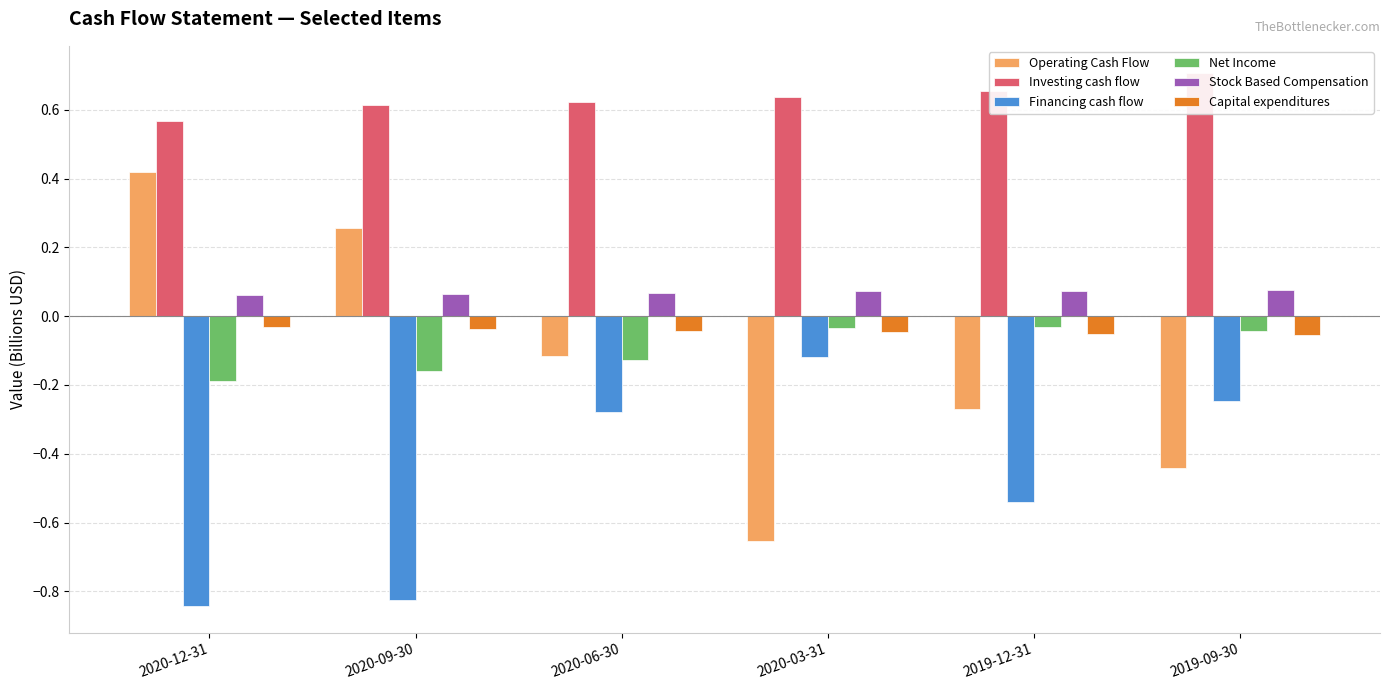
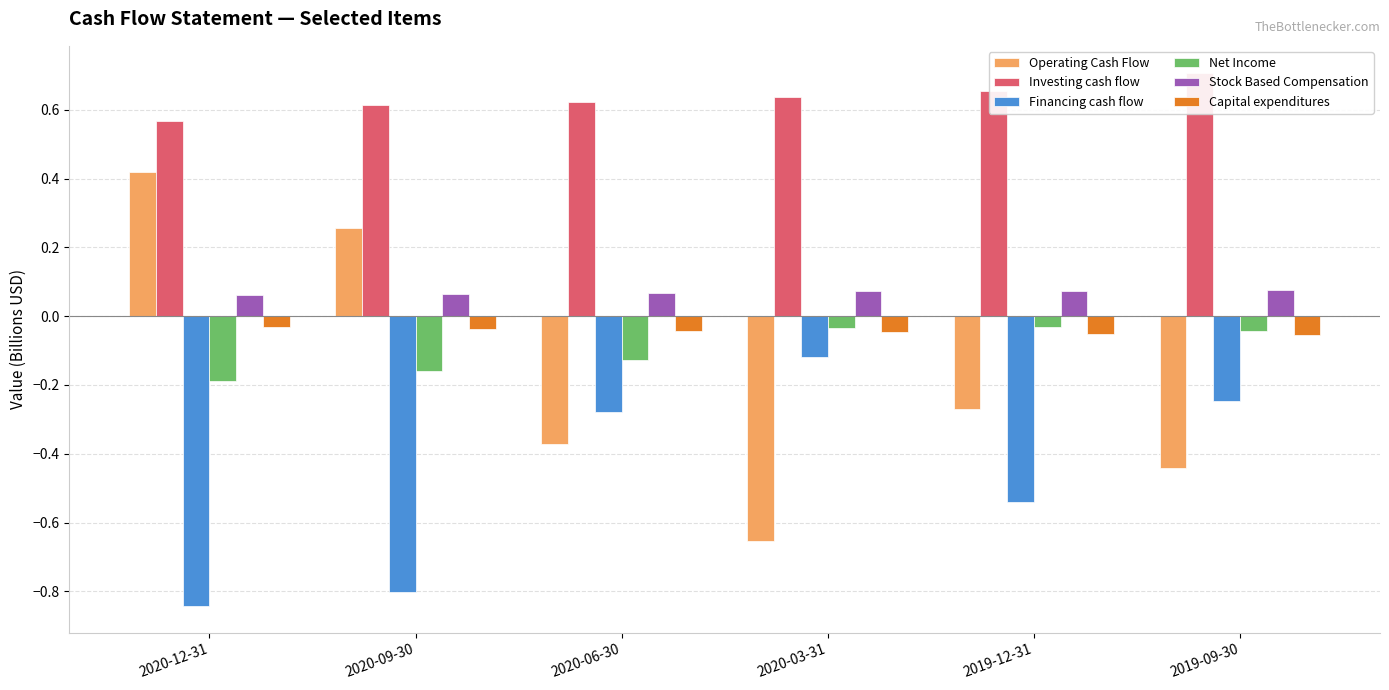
  {
    "Operating Cash Flow": {
      "2020-12-31": 0.42,
      "2020-09-30": 0.26,
-     "2020-06-30": -0.11,
+     "2020-06-30": -0.37,
      "2020-03-31": -0.65,
      "2019-12-31": -0.27,
      "2019-09-30": -0.44
    },
    "Investing cash flow": {
      "2020-12-31": 0.57,
      "2020-09-30": 0.61,
      "2020-06-30": 0.62,
      "2020-03-31": 0.64
    },
    "Financing cash flow": {
      "2020-12-31": -0.84,
-     "2020-09-30": -0.83,
+     "2020-09-30": -0.80,
      "2020-06-30": -0.28,
      "2020-03-31": -0.12,
      "2019-12-31": -0.54,
      "2019-09-30": -0.25
    },
    "Net Income": {
      "2020-12-31": -0.19,
      "2020-09-30": -0.16,
      "2020-06-30": -0.13,
      "2020-03-31": -0.04,
      "2019-12-31": -0.03,
      "2019-09-30": -0.04
    },
    "Stock Based Compensation": {
      "2020-12-31": 0.06,
      "2020-09-30": 0.06,
      "2020-06-30": 0.07,
      "2020-03-31": 0.07,
      "2019-12-31": 0.07,
      "2019-09-30": 0.07
    },
    "Capital expenditures": {
      "2020-12-31": -0.03,
      "2020-09-30": -0.04,
      "2020-06-30": -0.04,
      "2020-03-31": -0.05,
      "2019-12-31": -0.05,
      "2019-09-30": -0.05
    }
  }
